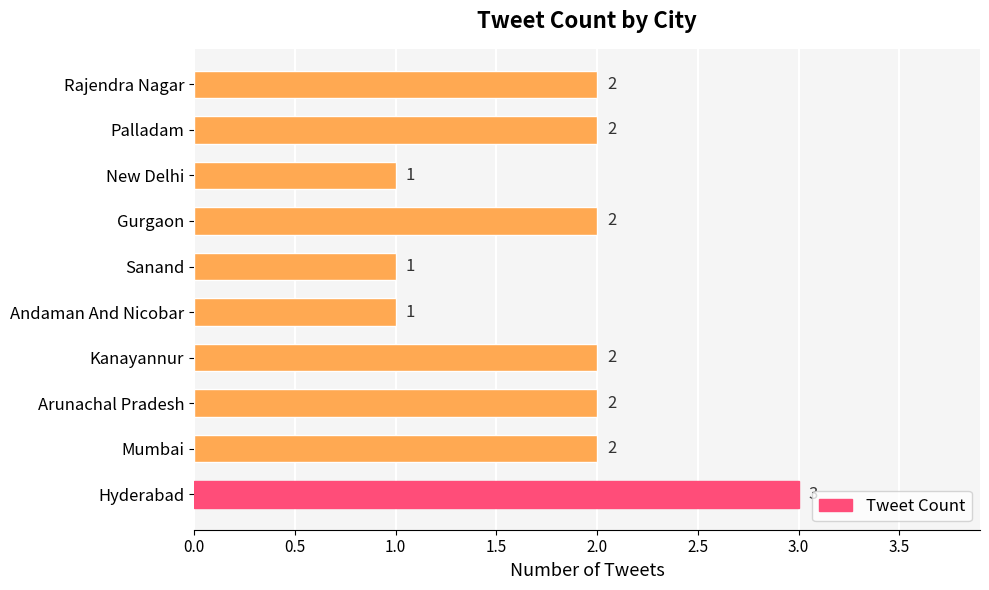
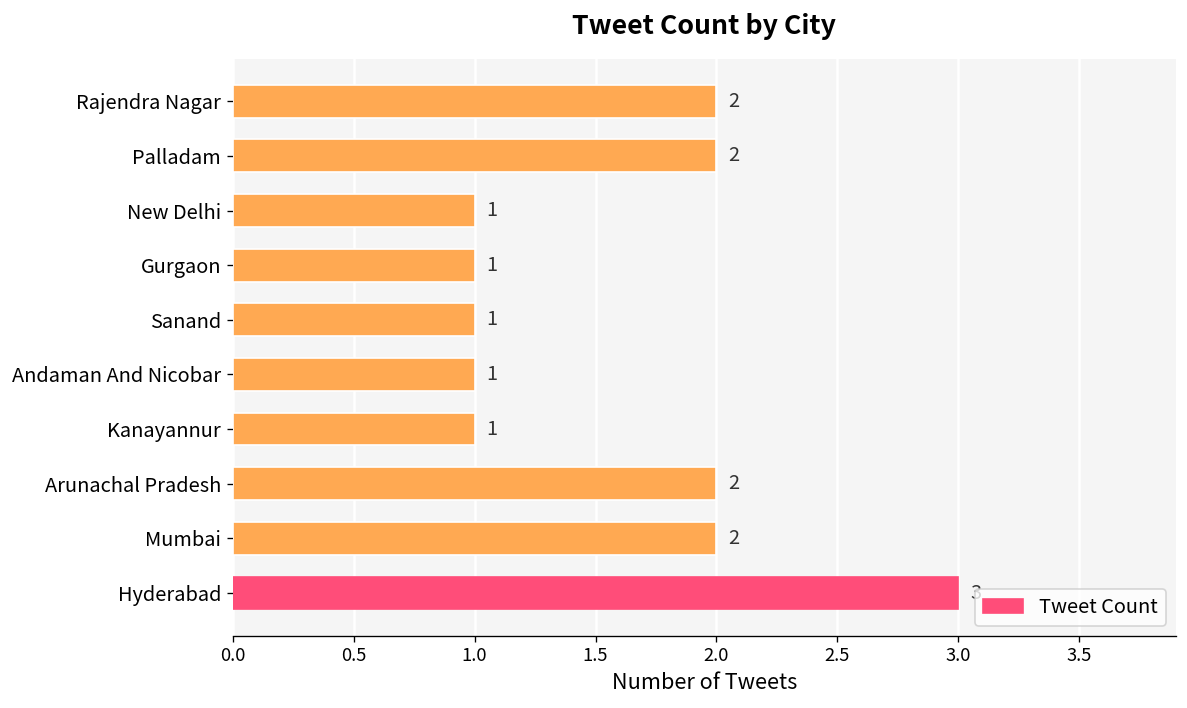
  {
    "Rajendra Nagar": 2,
    "Palladam": 2,
    "New Delhi": 1,
-   "Gurgaon": 2,
+   "Gurgaon": 1,
    "Sanand": 1,
    "Andaman And Nicobar": 1,
-   "Kanayannur": 2,
+   "Kanayannur": 1,
    "Arunachal Pradesh": 2,
    "Mumbai": 2
  }
